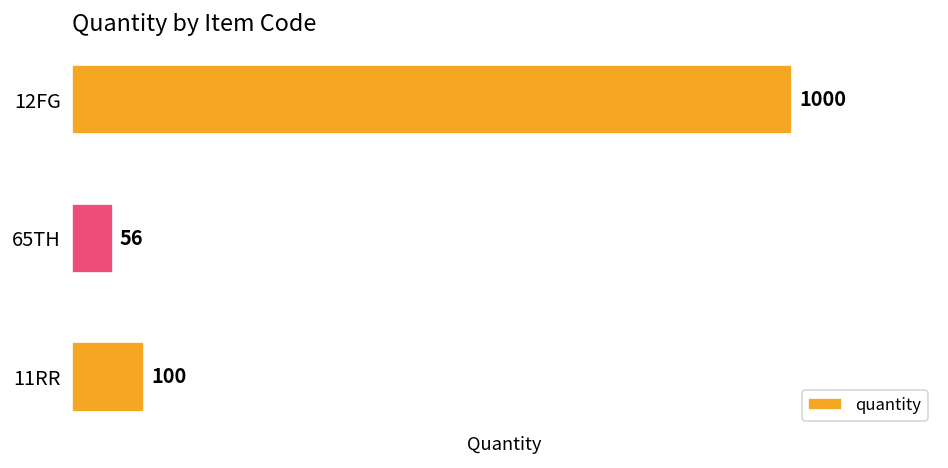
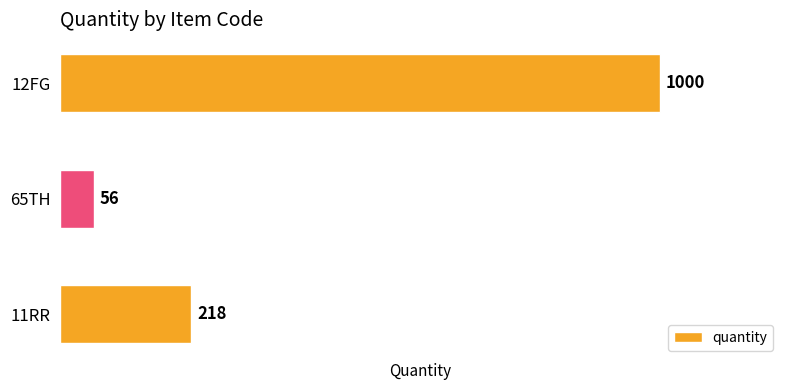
  {
    "12FG": 1000,
    "65TH": 56,
-   "11RR": 100
+   "11RR": 218
  }
